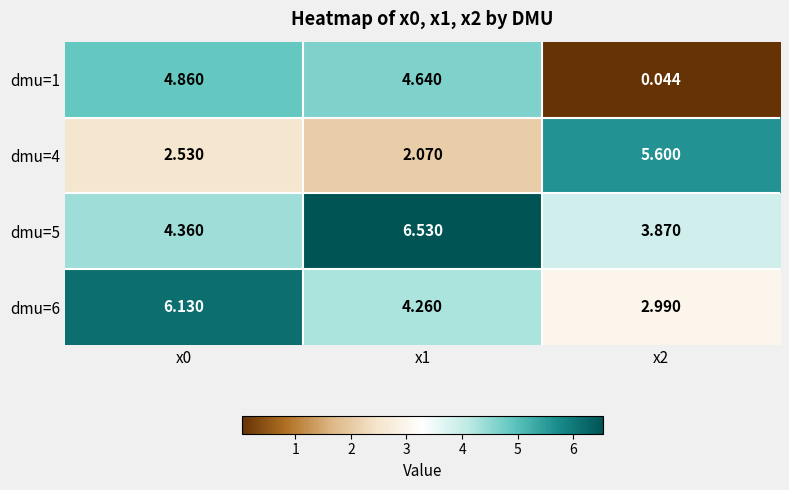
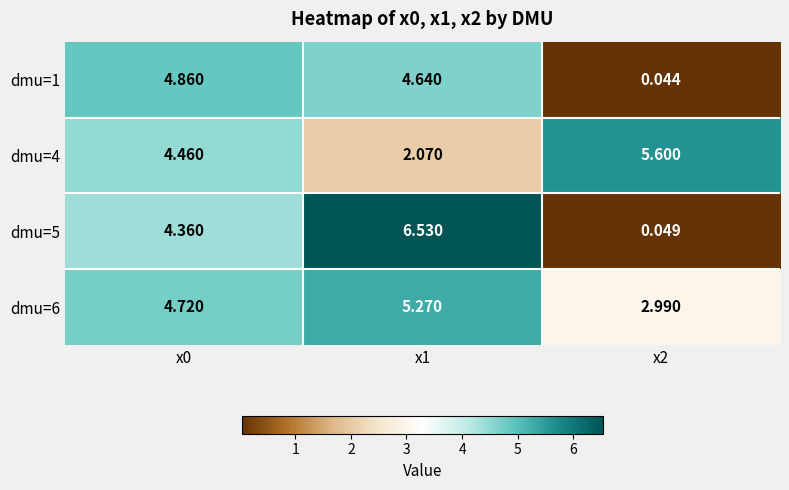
  {
    "dmu=1": {
      "x0": 4.860,
      "x1": 4.640,
      "x2": 0.044
    },
    "dmu=4": {
-     "x0": 2.530,
+     "x0": 4.460,
      "x1": 2.070,
      "x2": 5.600
    },
    "dmu=5": {
      "x0": 4.360,
      "x1": 6.530,
-     "x2": 3.870
+     "x2": 0.049
    },
    "dmu=6": {
-     "x0": 6.130,
-     "x1": 4.260,
+     "x0": 4.720,
+     "x1": 5.270,
      "x2": 2.990
    }
  }
